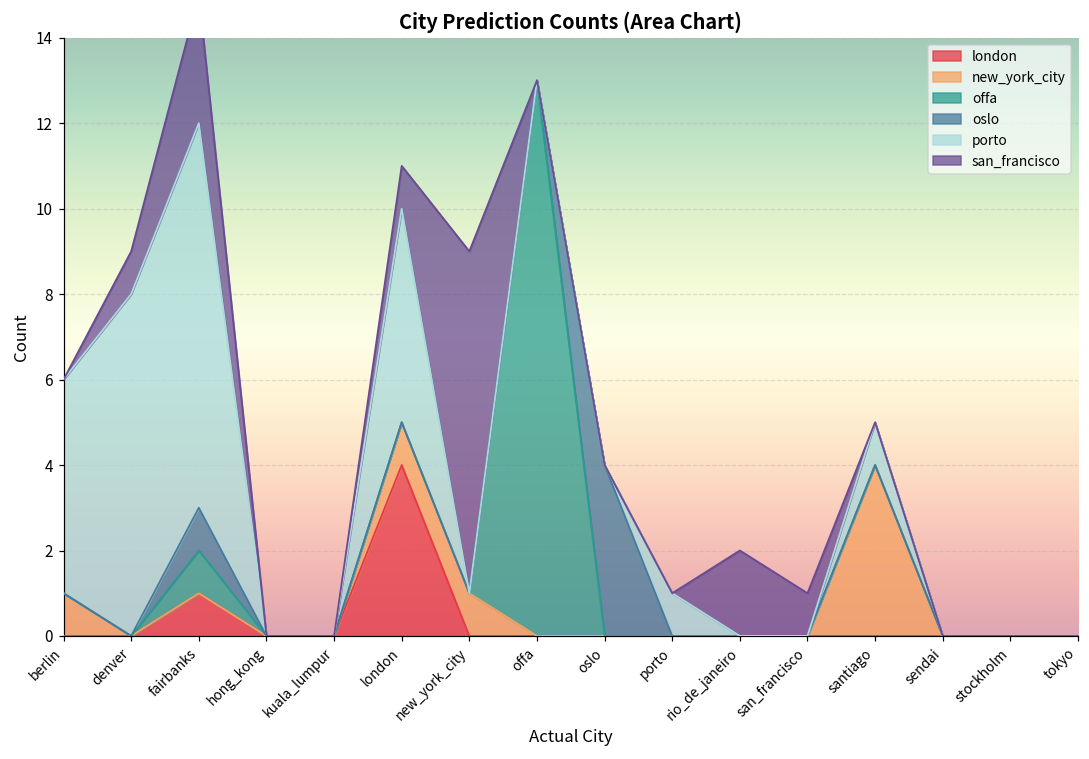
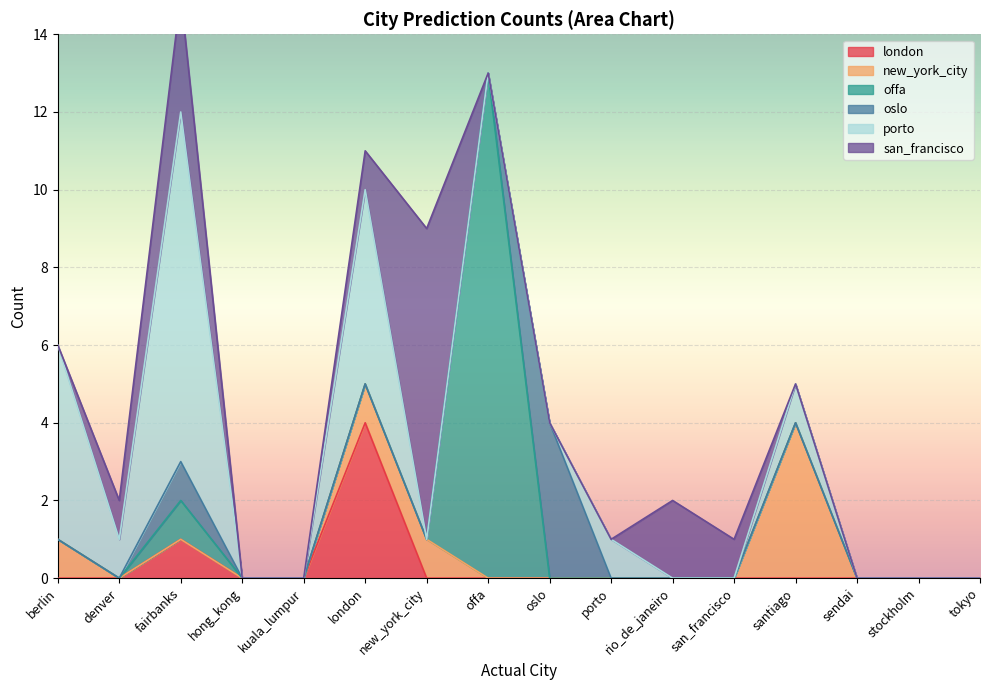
  {
    "london": {
      "berlin": 0,
      "london": 4,
      "new_york_city": 0,
      "santiago": 0
    },
    "porto": {
-     "denver": 8,
+     "denver": 1,
      "fairbanks": 9,
      "london": 5
    },
    "san_francisco": {
      "denver": 1,
      "london": 1,
      "new_york_city": 8,
      "rio_de_janeiro": 2,
      "san_francisco": 1
    }
  }
